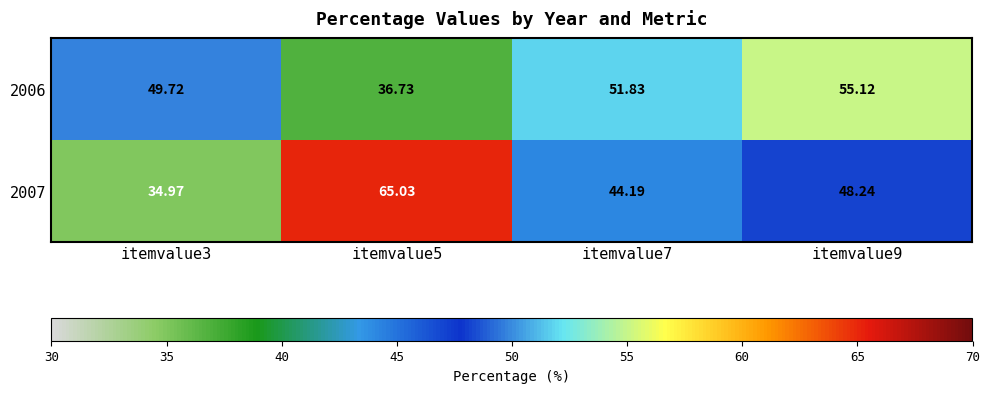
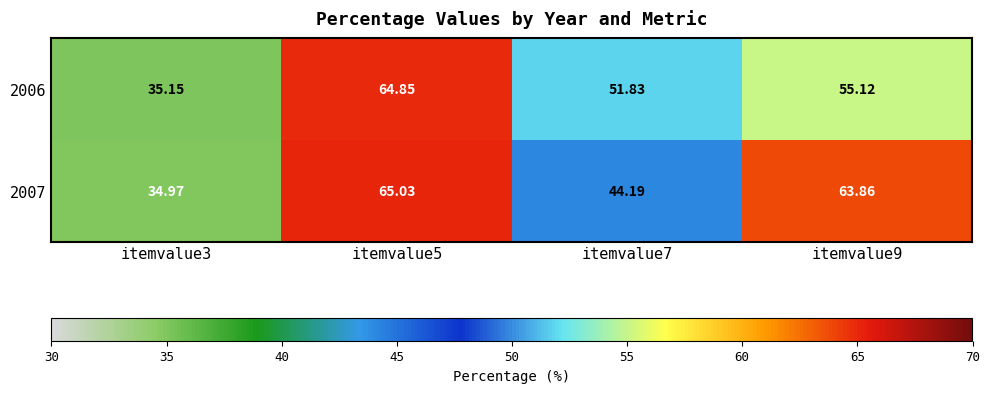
  {
    "2006": {
-     "itemvalue3": 49.72,
-     "itemvalue5": 36.73,
+     "itemvalue3": 35.15,
+     "itemvalue5": 64.85,
      "itemvalue7": 51.83,
      "itemvalue9": 55.12
    },
    "2007": {
      "itemvalue3": 34.97,
      "itemvalue5": 65.03,
      "itemvalue7": 44.19,
-     "itemvalue9": 48.24
+     "itemvalue9": 63.86
    }
  }
